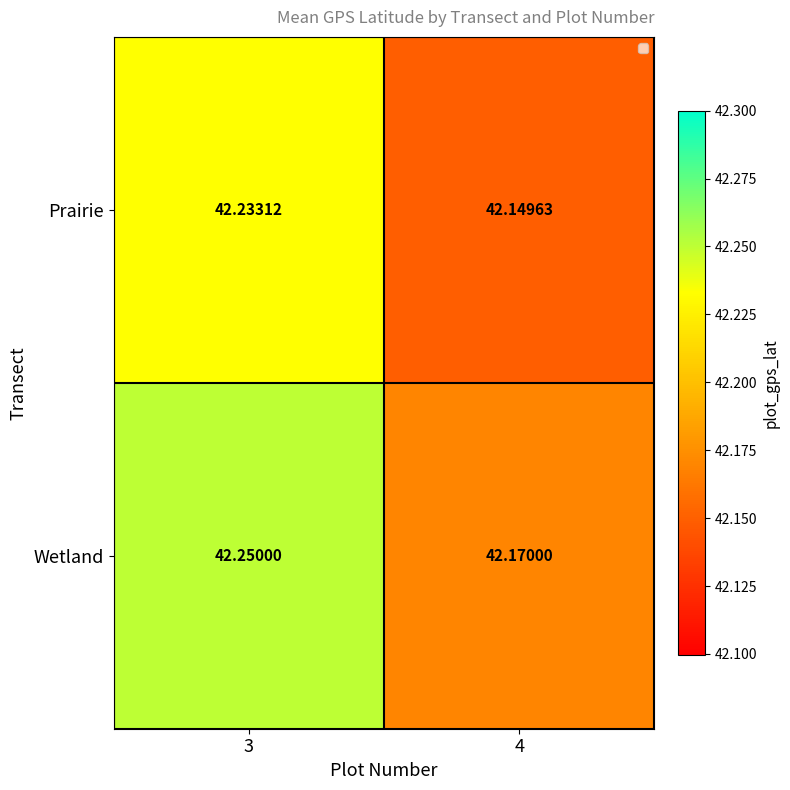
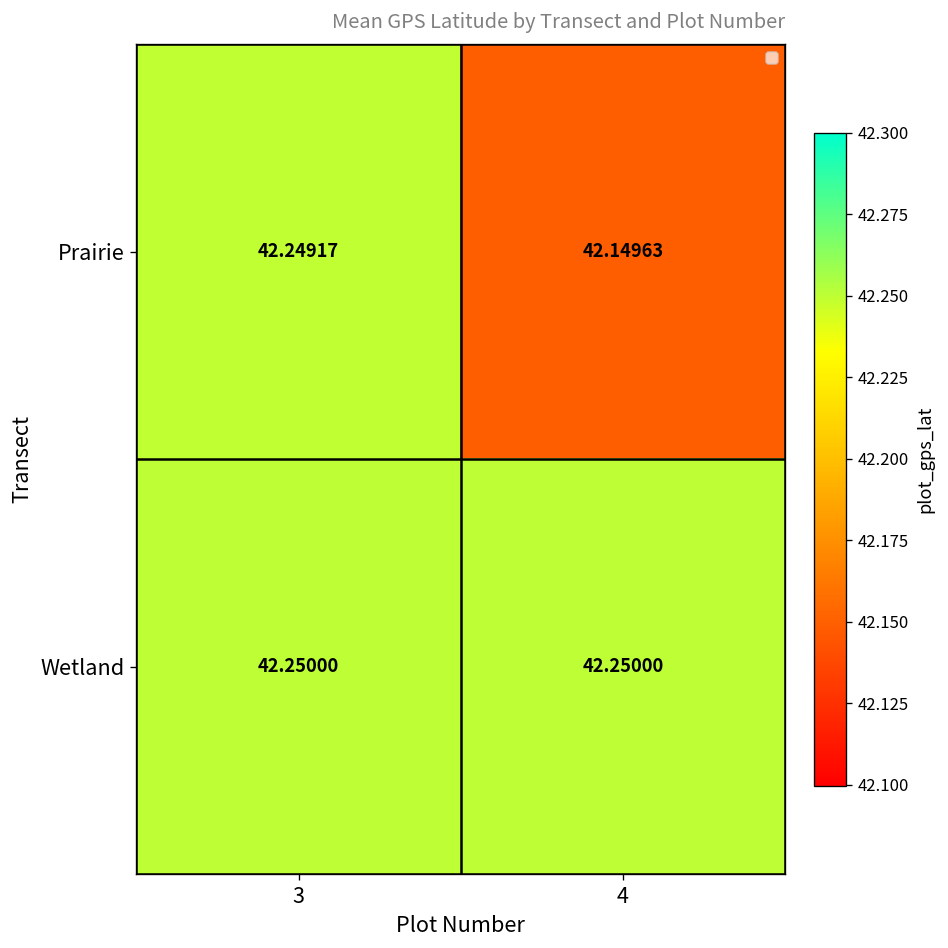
  {
    "Prairie": {
-     "3": 42.23312,
+     "3": 42.24917,
      "4": 42.14963
    },
    "Wetland": {
      "3": 42.25000,
-     "4": 42.17000
+     "4": 42.25000
    }
  }
